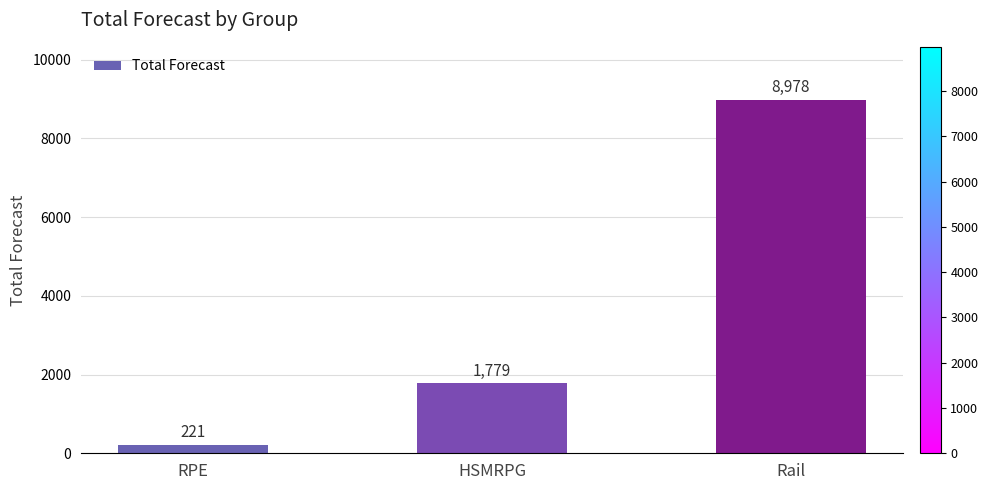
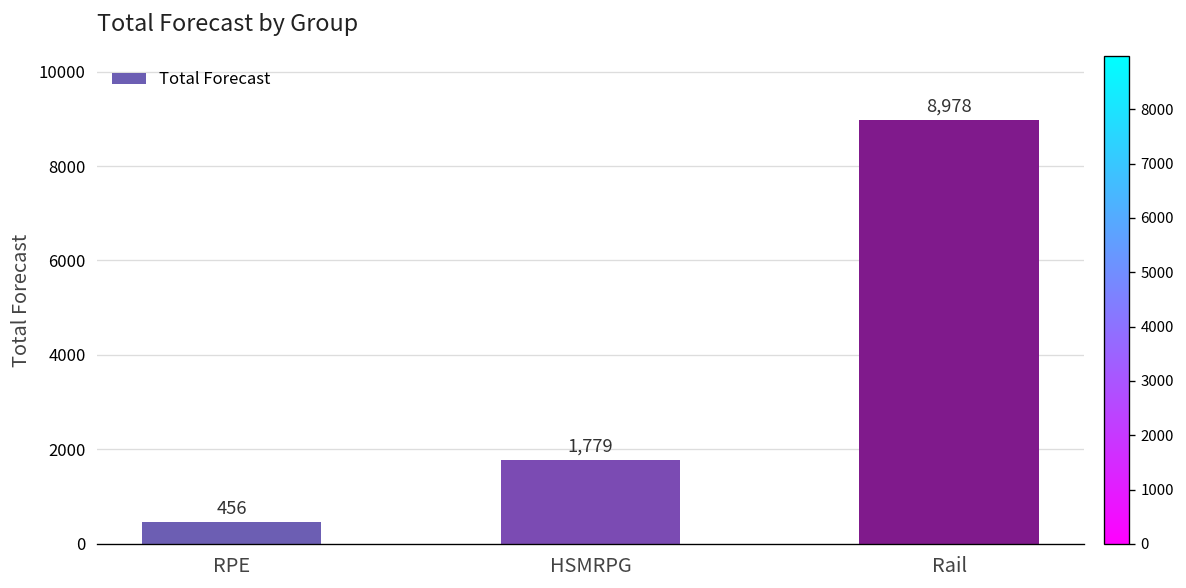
  {
-   "RPE": "221",
+   "RPE": "456",
    "HSMRPG": "1,779",
    "Rail": "8,978"
  }
